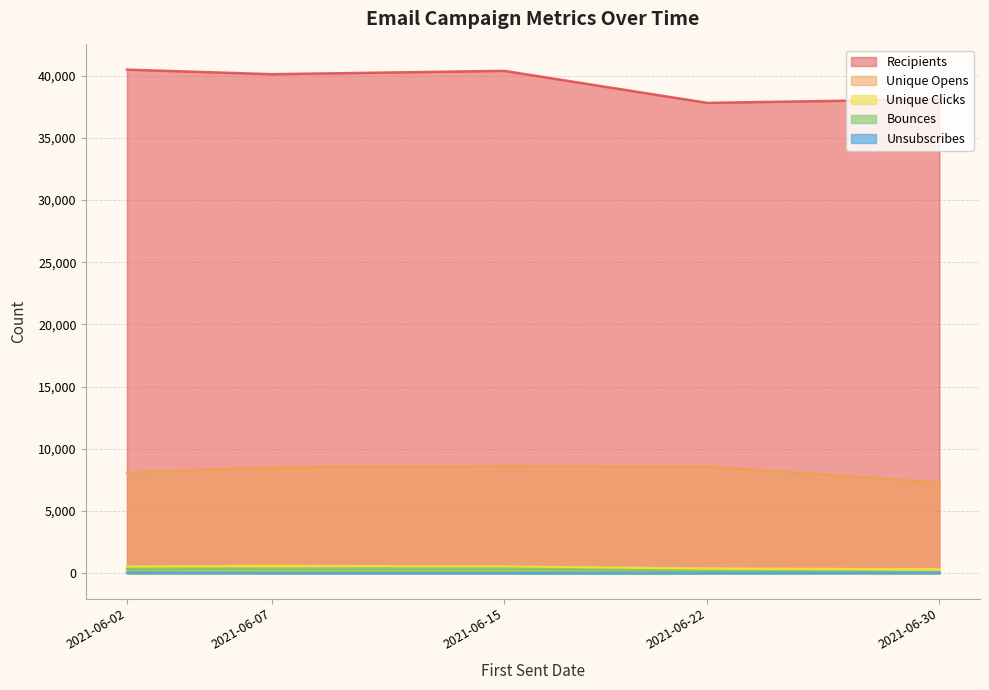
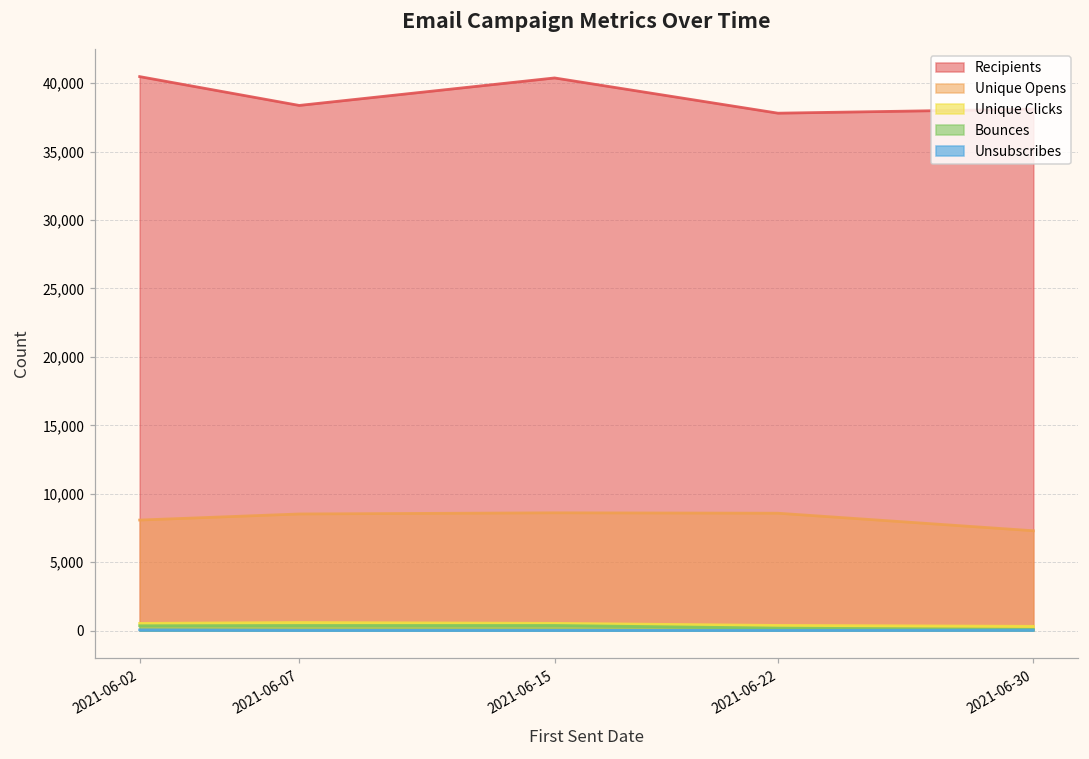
  {
    "Recipients": {
      "2021-06-02": "40,500",
-     "2021-06-07": "40,100",
+     "2021-06-07": "38,400",
      "2021-06-15": "40,400",
      "2021-06-22": "37,800"
    },
    "Bounces": {
      "2021-06-07": "400"
    },
    "Unsubscribes": {
      "2021-06-02": "100",
      "2021-06-07": "0",
      "2021-06-15": "0"
    }
  }
